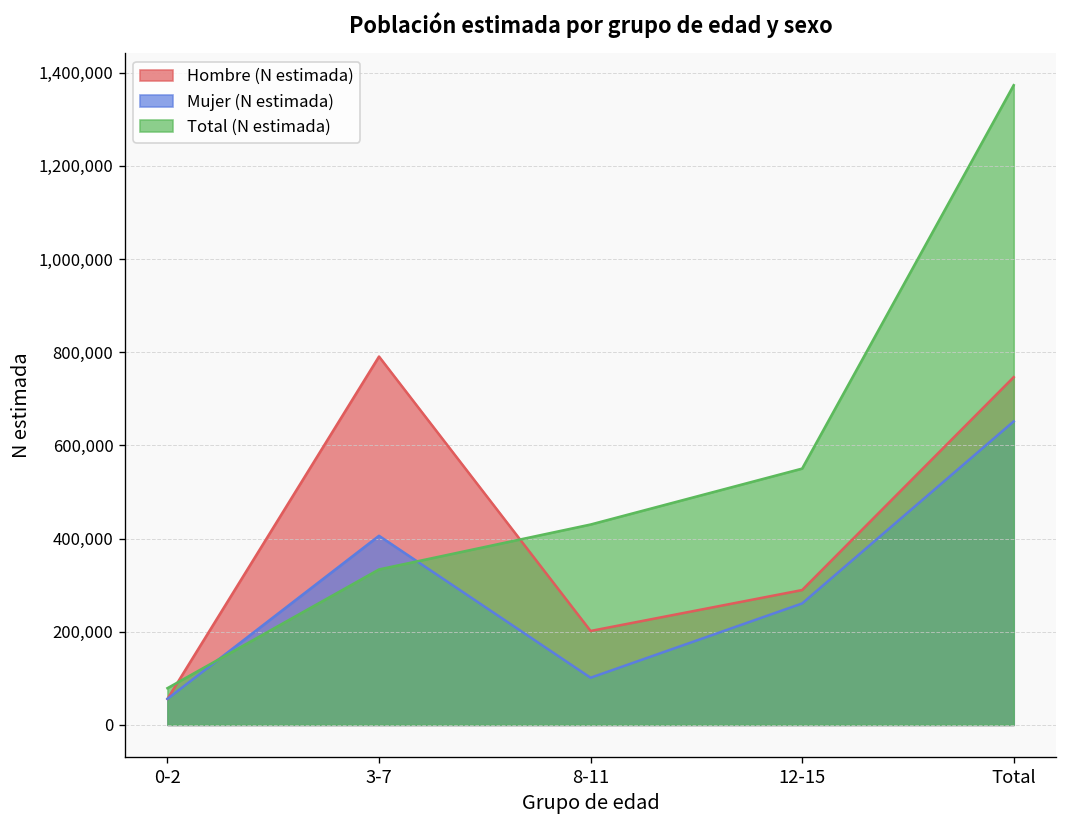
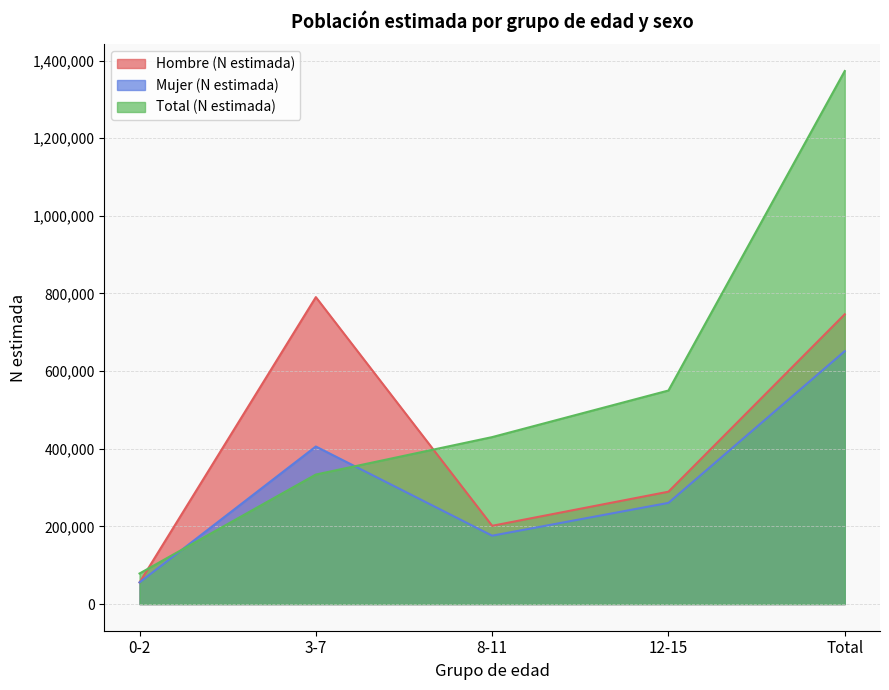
  {
    "Hombre (N estimada)": {
      "3-7": "790,000",
      "8-11": "200,000",
      "12-15": "290,000",
      "Total": "750,000"
    },
    "Mujer (N estimada)": {
      "3-7": "410,000",
-     "8-11": "100,000",
+     "8-11": "180,000",
      "12-15": "260,000",
      "Total": "650,000"
    },
    "Total (N estimada)": {
      "0-2": "80,000",
      "3-7": "330,000",
      "8-11": "430,000",
      "12-15": "550,000",
      "Total": "1,370,000"
    }
  }
